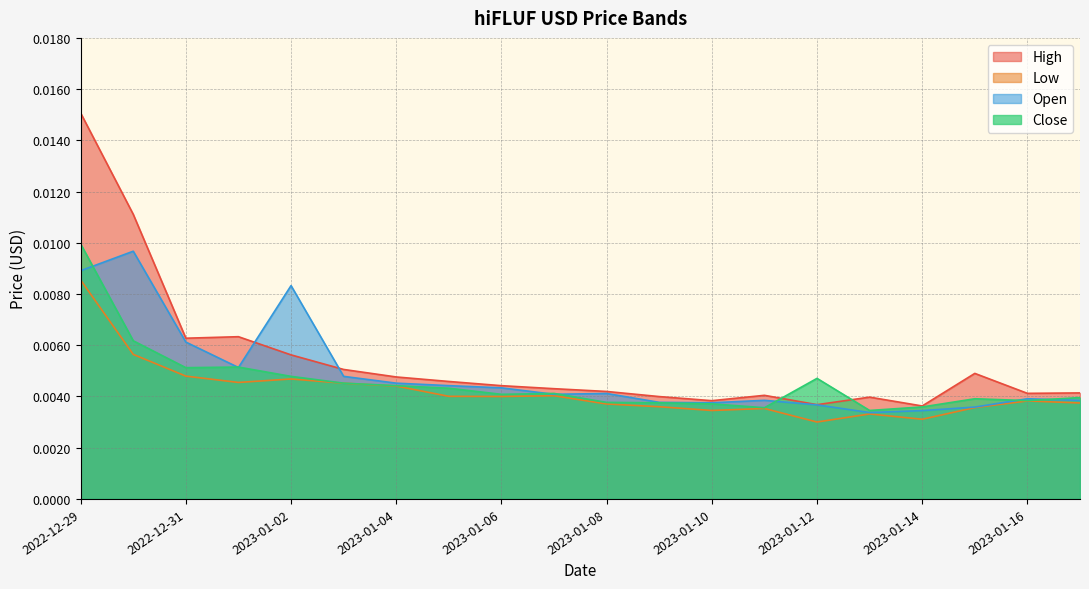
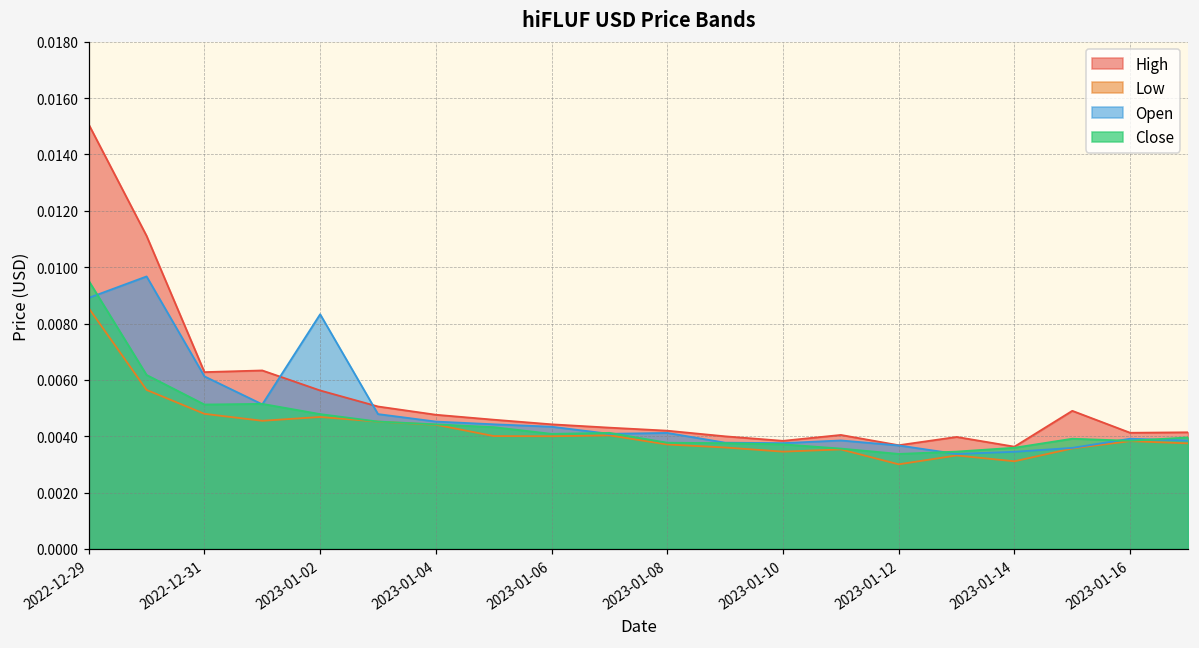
  {
    "Open": {
      "2022-12-29": 0.0089,
      "2022-12-31": 0.0061,
      "2023-01-02": 0.0083,
      "2023-01-14": 0.0034
    },
    "Close": {
-     "2022-12-29": 0.0100,
+     "2022-12-29": 0.0095,
      "2022-12-31": 0.0051,
      "2023-01-02": 0.0048,
-     "2023-01-12": 0.0047
+     "2023-01-12": 0.0034
    }
  }
